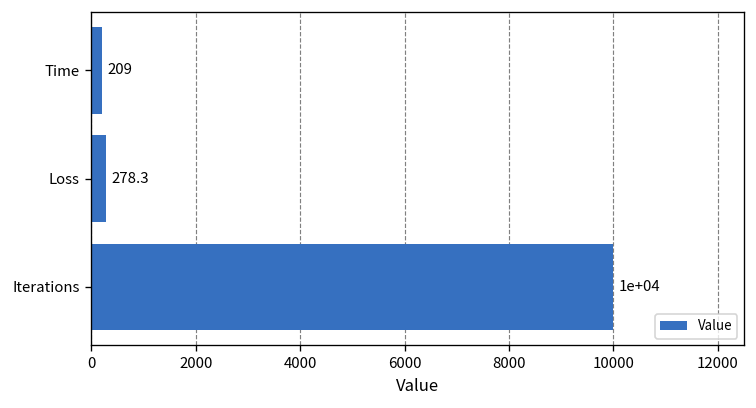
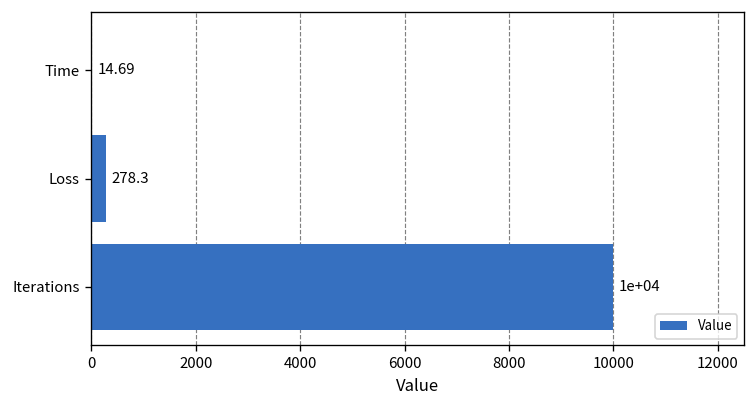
  {
-   "Time": "209",
+   "Time": "14.69",
    "Loss": "278.3",
    "Iterations": "1e+04"
  }
